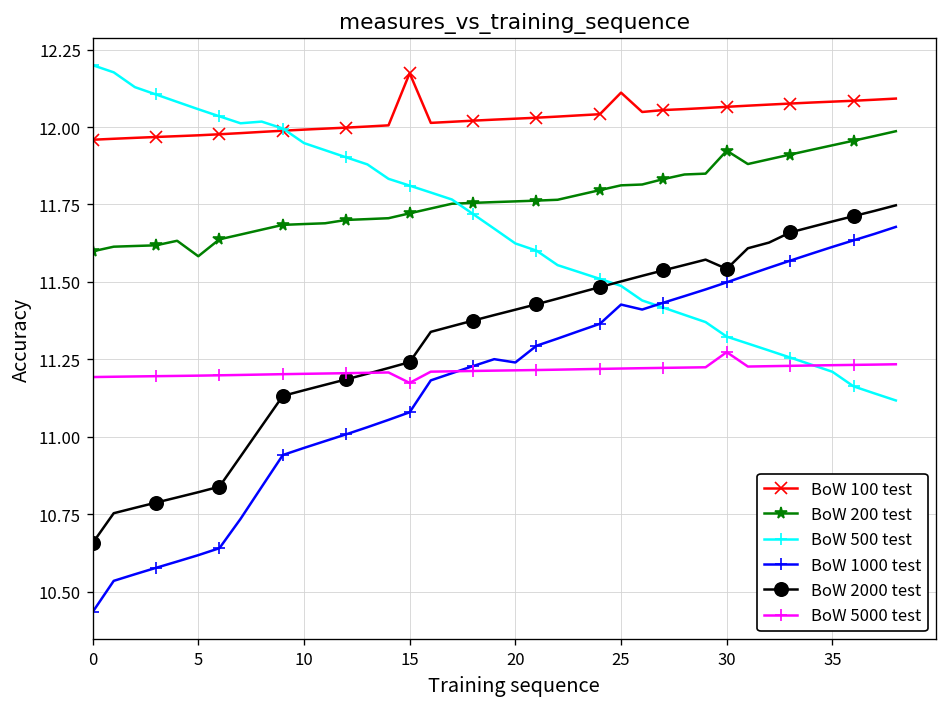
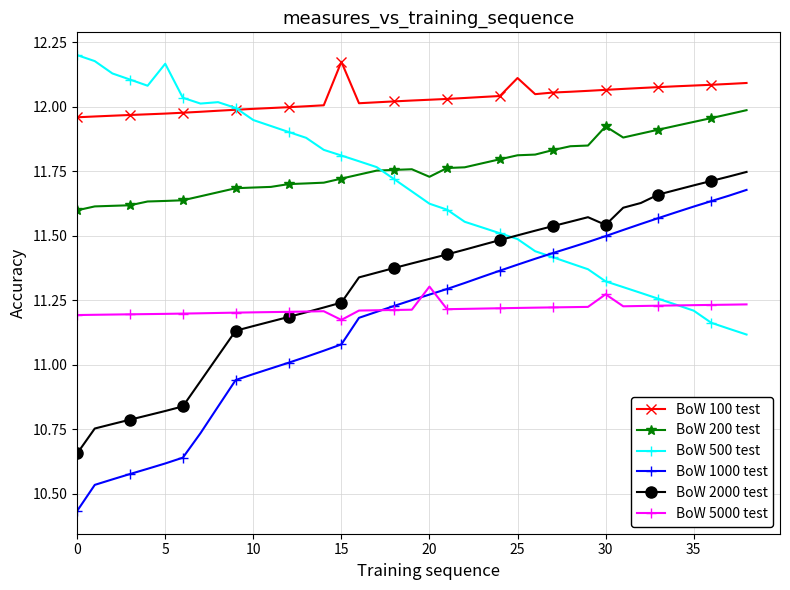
  {
    "BoW 100 test": {
      "0": 11.96,
      "5": 11.97,
      "10": 11.99,
      "15": 12.17,
      "20": 12.03,
      "25": 12.11,
      "30": 12.07,
      "35": 12.08
    },
    "BoW 200 test": {
      "0": 11.60,
-     "5": 11.58,
+     "5": 11.63,
      "10": 11.69,
      "15": 11.72,
-     "20": 11.76,
+     "20": 11.73,
      "25": 11.81,
      "30": 11.92,
      "35": 11.94
    },
    "BoW 500 test": {
      "0": 12.20,
-     "5": 12.06,
+     "5": 12.17,
      "10": 11.95,
      "15": 11.81,
      "20": 11.62,
      "25": 11.49,
      "30": 11.32,
      "35": 11.21
    },
    "BoW 1000 test": {
      "0": 10.43,
      "5": 10.62,
      "10": 10.96,
      "15": 11.08,
-     "20": 11.24,
-     "25": 11.43,
+     "20": 11.27,
+     "25": 11.39,
      "30": 11.50,
      "35": 11.61
    },
    "BoW 2000 test": {
      "0": 10.66,
      "5": 10.82,
      "10": 11.15,
      "15": 11.24,
      "20": 11.41,
      "25": 11.50,
      "30": 11.54,
      "35": 11.70
    },
    "BoW 5000 test": {
      "0": 11.19,
      "5": 11.20,
      "10": 11.20,
      "15": 11.17,
-     "20": 11.21,
+     "20": 11.30,
      "25": 11.22,
      "30": 11.27,
      "35": 11.23
    }
  }
